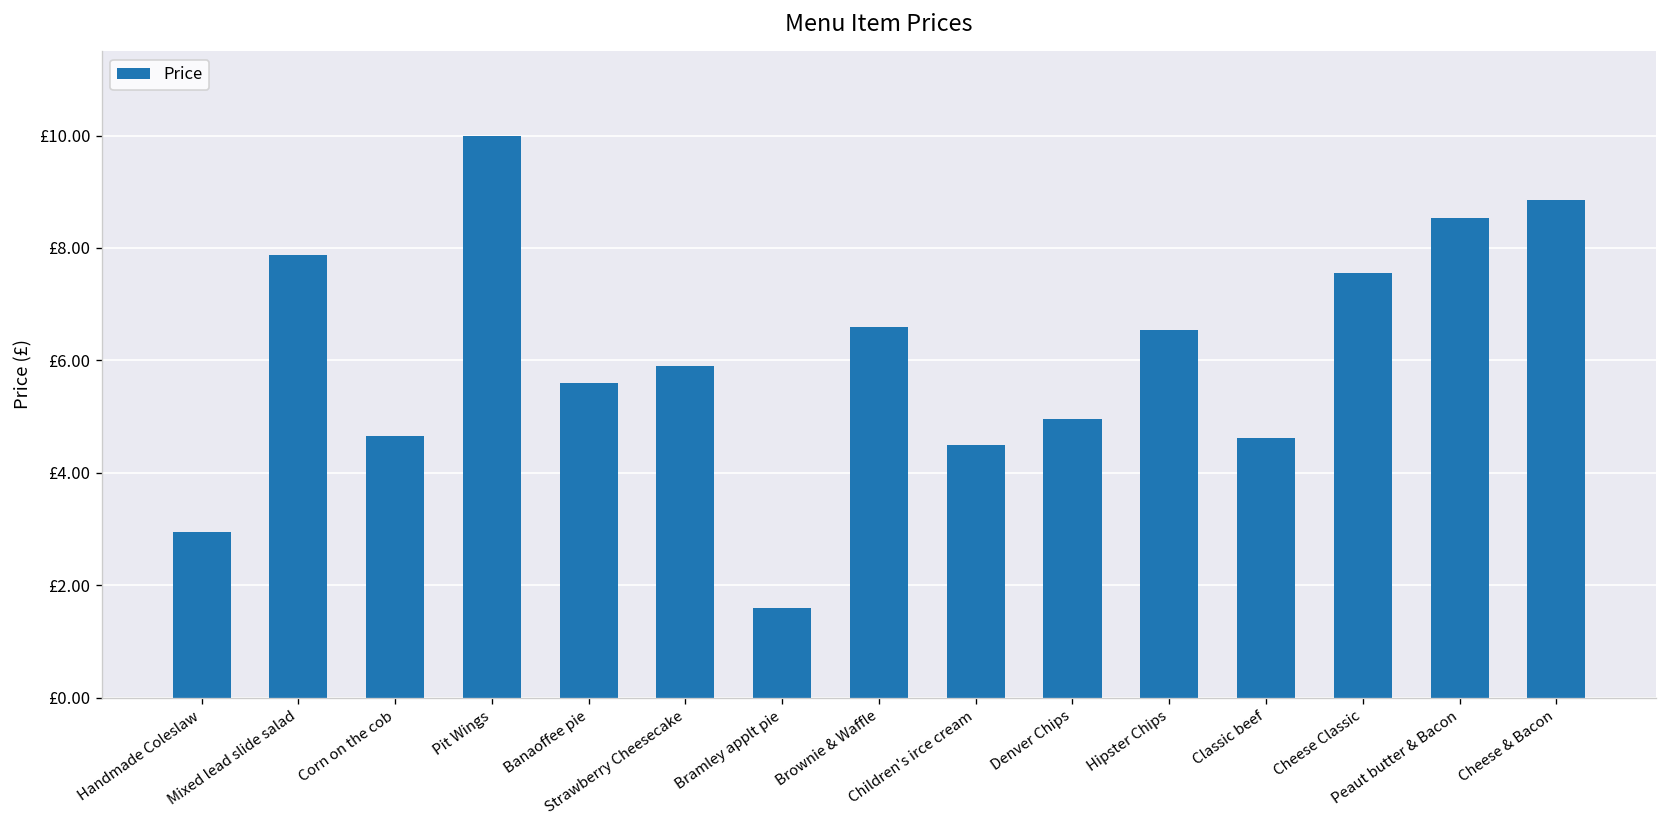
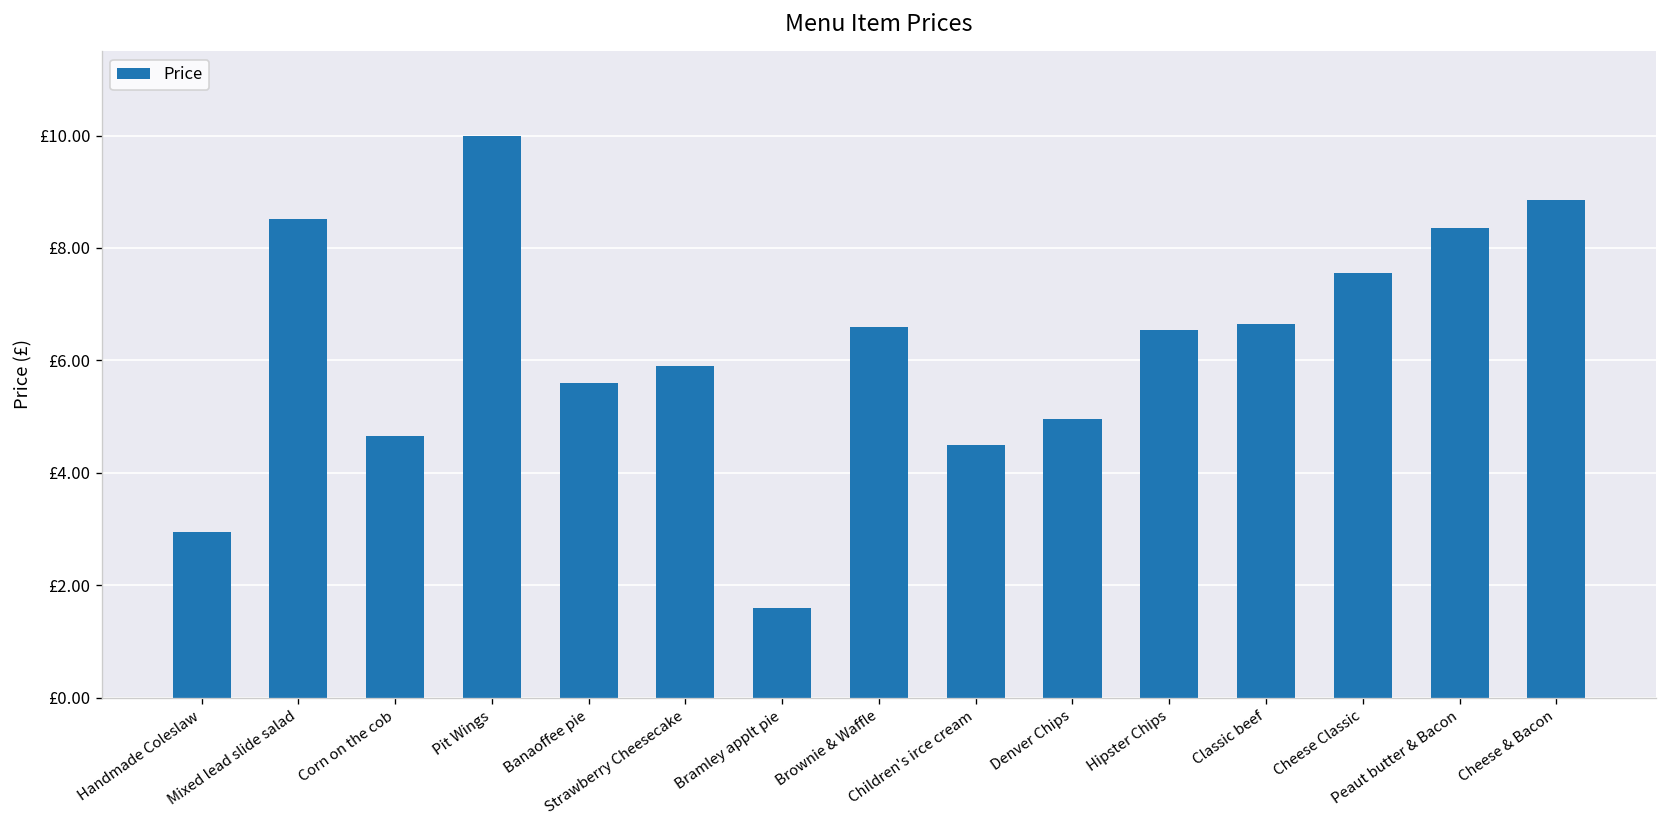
  {
    "Handmade Coleslaw": "£3.0",
-   "Mixed lead slide salad": "£7.9",
+   "Mixed lead slide salad": "£8.5",
    "Corn on the cob": "£4.7",
    "Pit Wings": "£10.0",
    "Banaoffee pie": "£5.6",
    "Strawberry Cheesecake": "£5.9",
    "Bramley applt pie": "£1.6",
    "Brownie & Waffle": "£6.6",
    "Children's irce cream": "£4.5",
    "Denver Chips": "£5.0",
    "Hipster Chips": "£6.5",
-   "Classic beef": "£4.6",
+   "Classic beef": "£6.7",
    "Cheese Classic": "£7.6",
-   "Peaut butter & Bacon": "£8.5",
+   "Peaut butter & Bacon": "£8.4",
    "Cheese & Bacon": "£8.9"
  }
